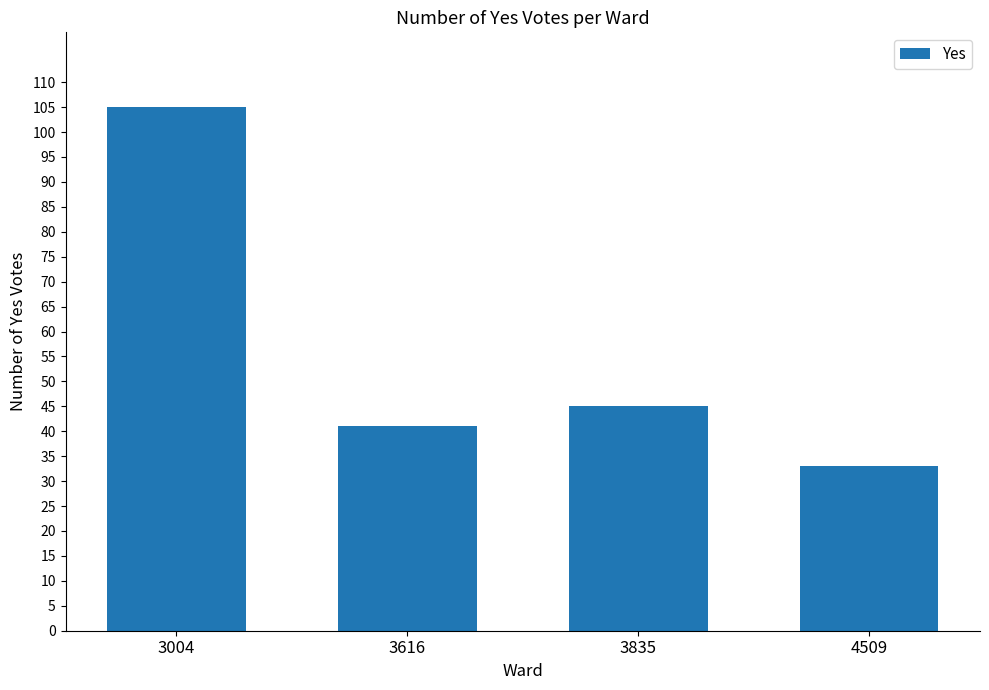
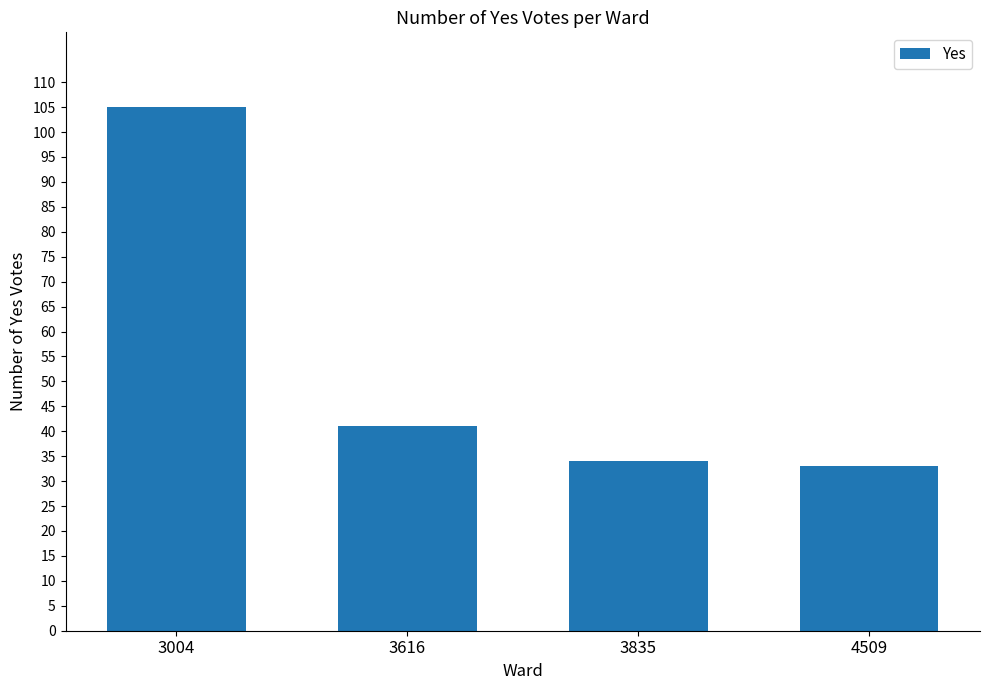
  {
    "3004": 105,
    "3616": 41,
-   "3835": 45,
+   "3835": 34,
    "4509": 33
  }
